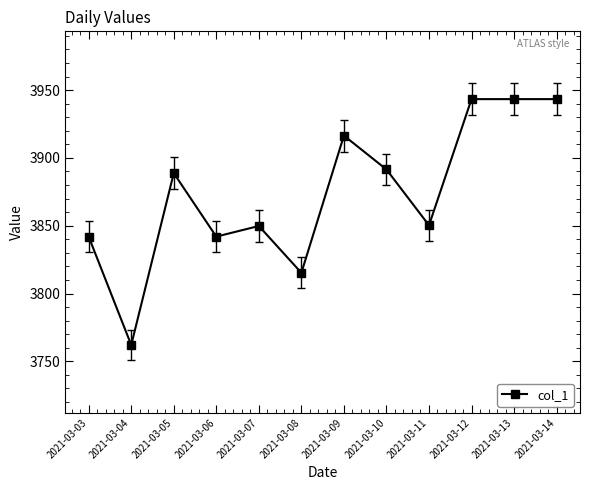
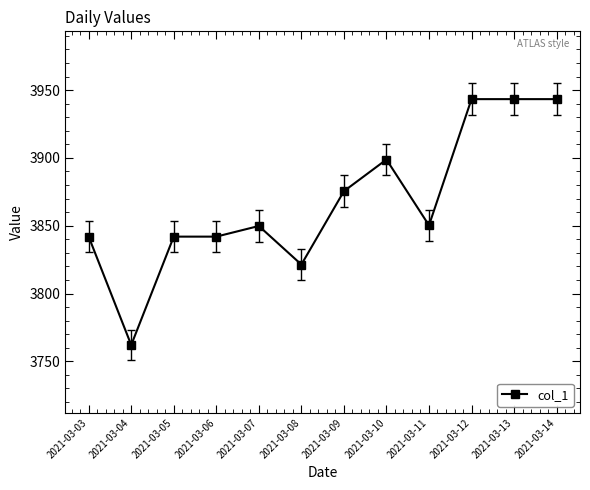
  {
    "col_1": {
      "2021-03-03": 3842,
      "2021-03-04": 3762,
-     "2021-03-05": 3889,
+     "2021-03-05": 3842,
      "2021-03-06": 3842,
      "2021-03-07": 3850,
-     "2021-03-08": 3815,
-     "2021-03-09": 3916,
-     "2021-03-10": 3891,
+     "2021-03-08": 3821,
+     "2021-03-09": 3875,
+     "2021-03-10": 3899,
      "2021-03-11": 3850,
      "2021-03-12": 3943,
      "2021-03-13": 3943,
      "2021-03-14": 3943
    }
  }
